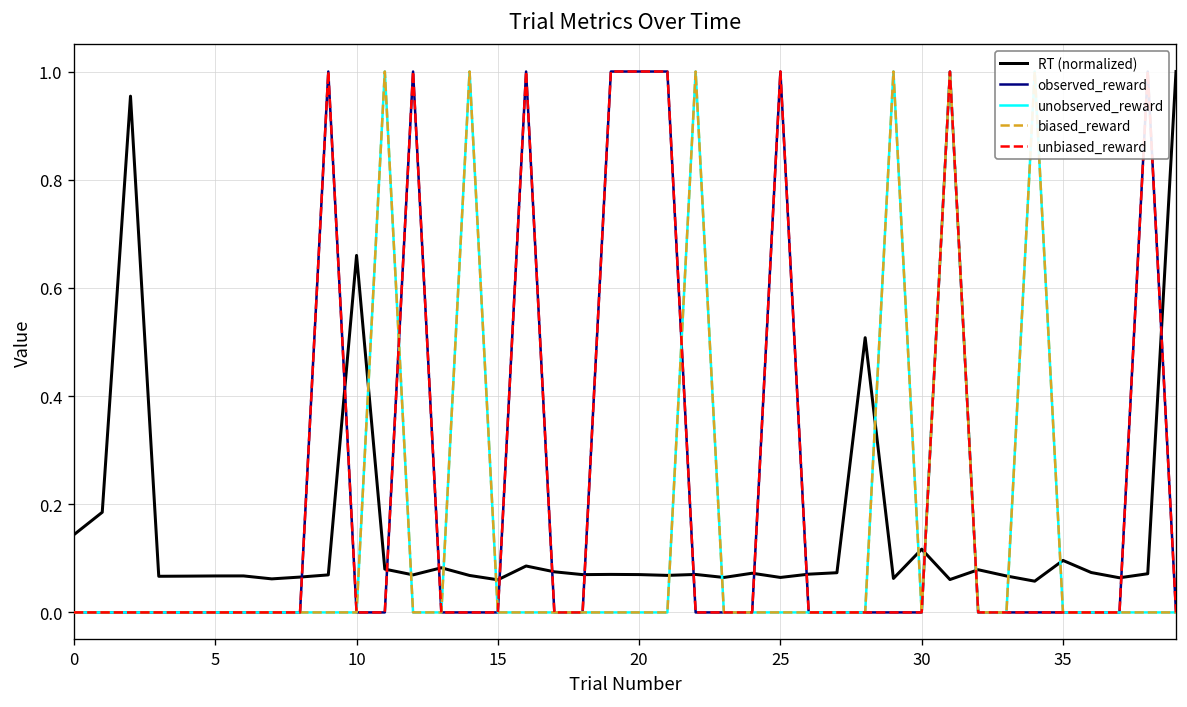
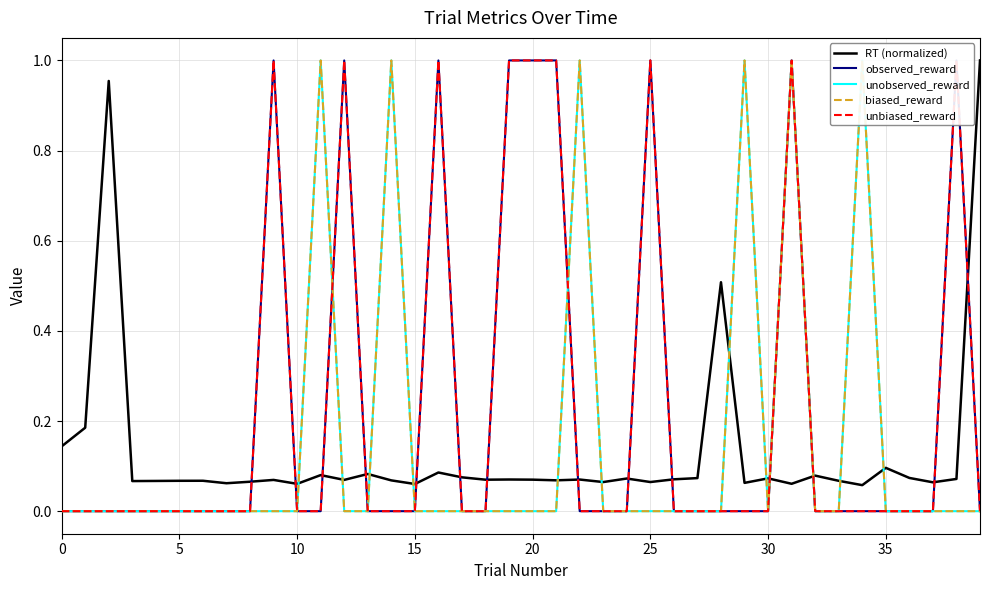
  {
    "RT (normalized)": {
      "0": 0.14,
      "5": 0.07,
-     "10": 0.66,
+     "10": 0.06,
      "15": 0.06,
      "20": 0.07,
      "25": 0.06,
-     "30": 0.12,
+     "30": 0.07,
      "35": 0.10
    },
    "unbiased_reward": {
      "20": 1.00,
      "25": 1.00
    },
    "biased_reward": {
      "20": 0.00,
      "25": 0.00
    }
  }
